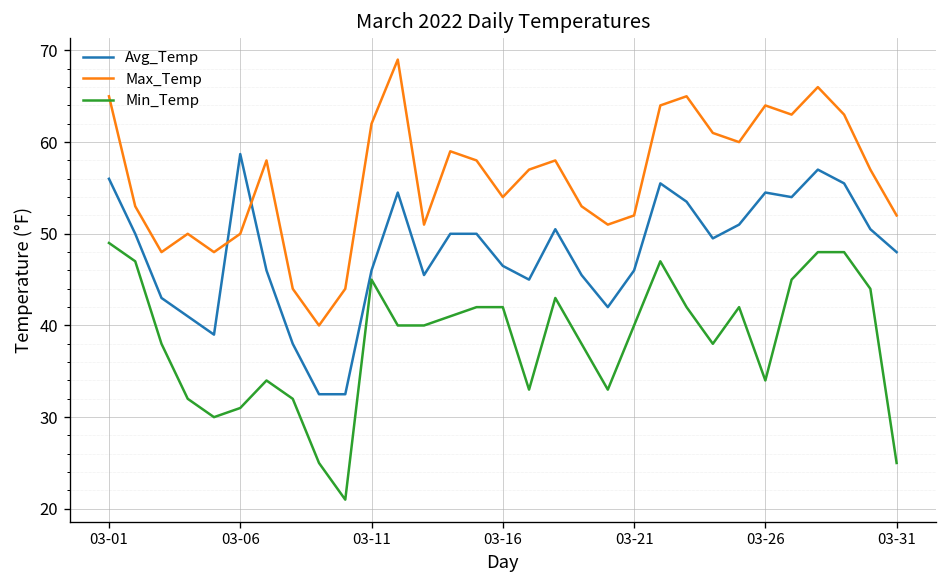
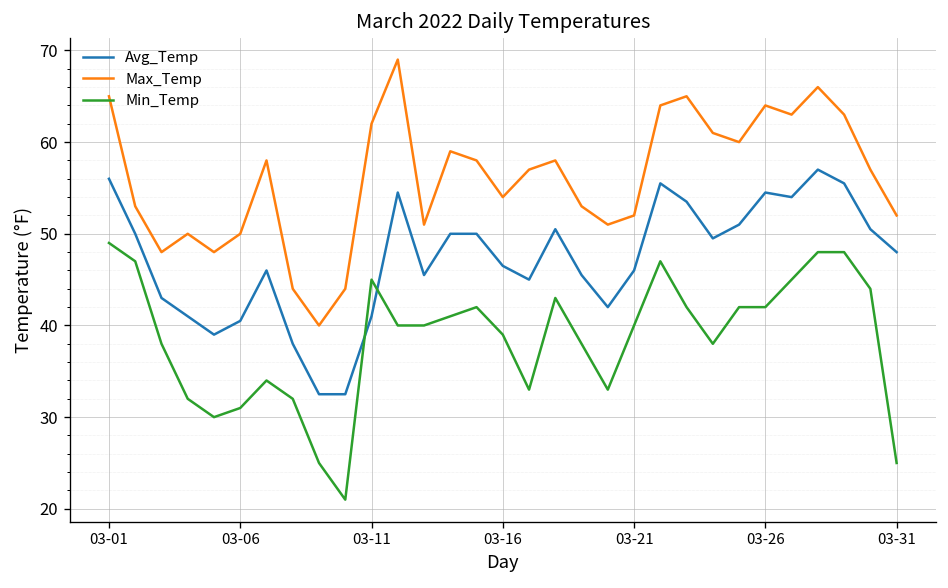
  {
    "Avg_Temp": {
      "03-01": 56,
-     "03-06": 59,
-     "03-11": 46,
+     "03-06": 41,
+     "03-11": 41,
      "03-16": 47,
      "03-21": 46,
      "03-26": 55,
      "03-31": 48
    },
    "Max_Temp": {
      "03-01": 65,
      "03-06": 50,
      "03-11": 62,
      "03-16": 54,
      "03-21": 52,
      "03-26": 64,
      "03-31": 52
    },
    "Min_Temp": {
      "03-01": 49,
      "03-06": 31,
      "03-11": 45,
-     "03-16": 42,
+     "03-16": 39,
      "03-21": 40,
-     "03-26": 34,
+     "03-26": 42,
      "03-31": 25
    }
  }
